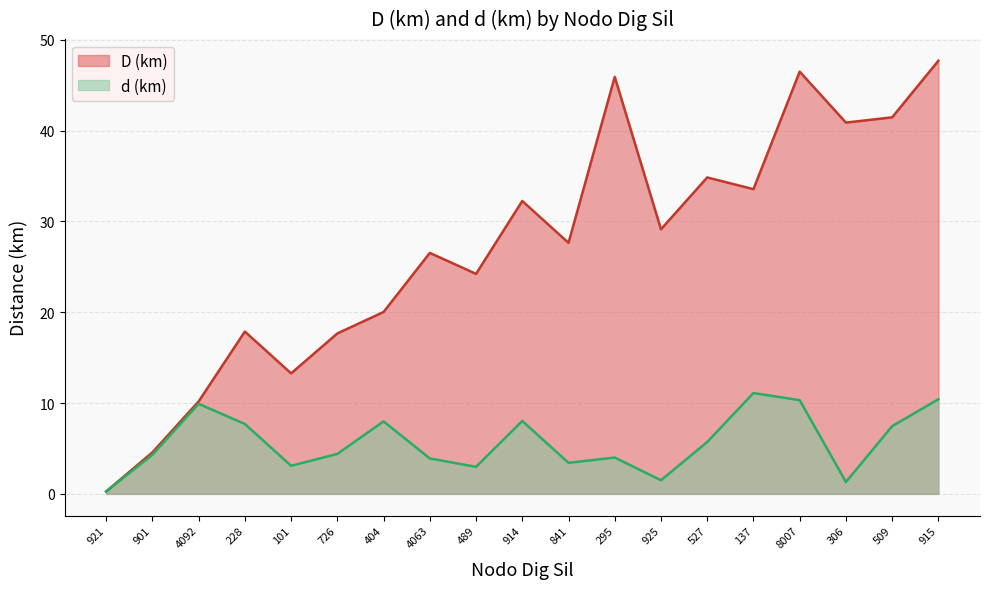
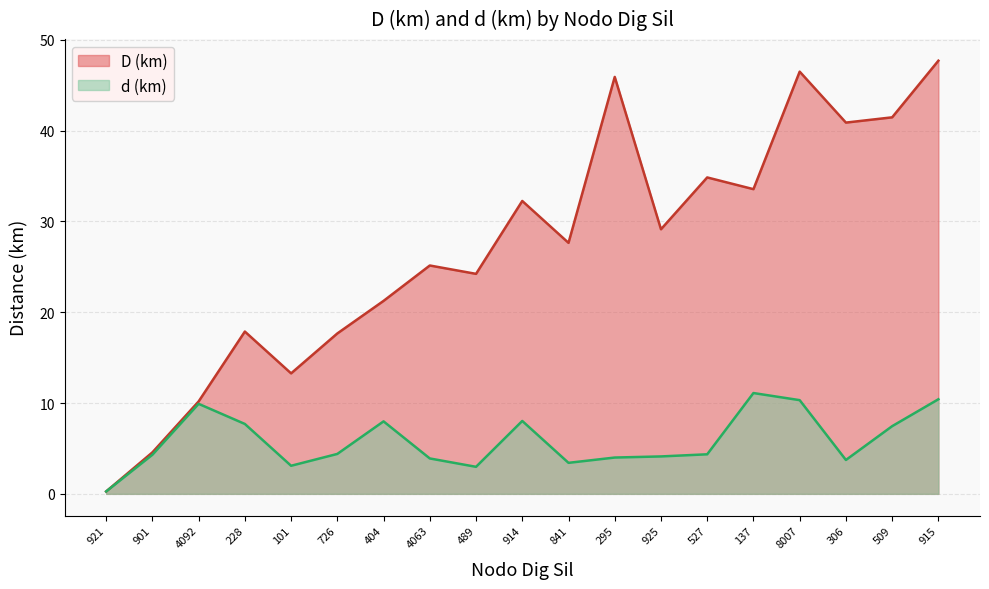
  {
    "D (km)": {
      "228": 18,
      "101": 13,
      "726": 18,
-     "404": 20,
-     "4063": 27,
+     "404": 21,
+     "4063": 25,
      "489": 24,
      "914": 32,
      "841": 28,
      "295": 46,
      "925": 29,
      "527": 35,
      "137": 34,
      "8007": 46,
      "306": 41,
      "509": 41,
      "915": 48
    },
    "d (km)": {
      "228": 8,
      "101": 3,
      "726": 4,
      "404": 8,
      "4063": 4,
      "489": 3,
      "914": 8,
      "841": 3,
      "295": 4,
-     "925": 1,
-     "527": 6,
+     "925": 4,
+     "527": 4,
      "137": 11,
      "8007": 10,
-     "306": 1,
+     "306": 4,
      "509": 7,
      "915": 10
    }
  }
